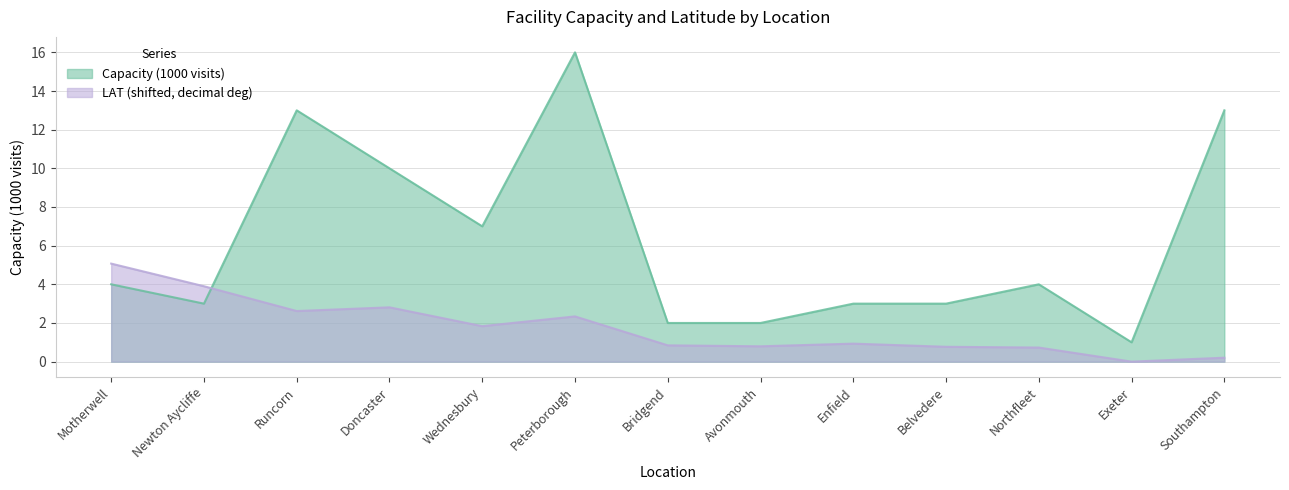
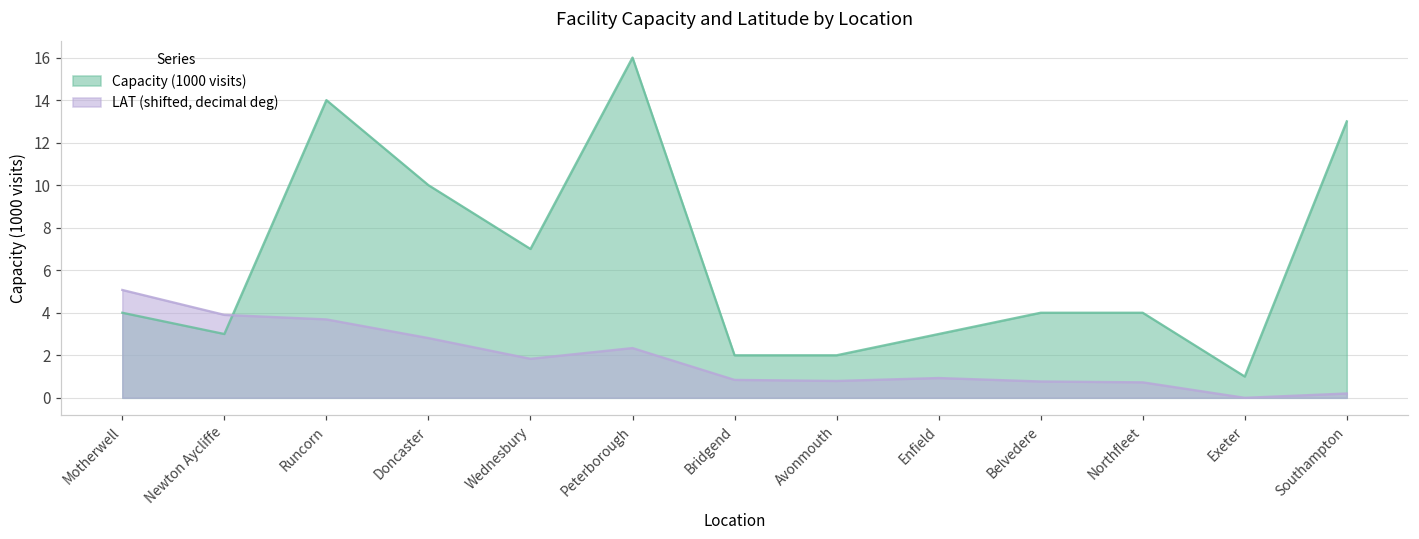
  {
    "Capacity (1000 visits)": {
      "Motherwell": 4,
      "Newton Aycliffe": 3,
-     "Runcorn": 13,
+     "Runcorn": 14,
      "Doncaster": 10,
      "Wednesbury": 7,
      "Peterborough": 16,
      "Bridgend": 2,
      "Avonmouth": 2,
      "Enfield": 3,
-     "Belvedere": 3,
+     "Belvedere": 4,
      "Northfleet": 4,
      "Exeter": 1,
      "Southampton": 13
    },
    "LAT (shifted, decimal deg)": {
      "Motherwell": 5.1,
      "Newton Aycliffe": 3.9,
-     "Runcorn": 2.6,
+     "Runcorn": 3.7,
      "Doncaster": 2.8,
      "Wednesbury": 1.8,
      "Peterborough": 2.3,
      "Bridgend": 0.8,
      "Avonmouth": 0.8,
      "Enfield": 0.9,
      "Belvedere": 0.8,
      "Northfleet": 0.7,
      "Exeter": 0.0,
      "Southampton": 0.2
    }
  }
